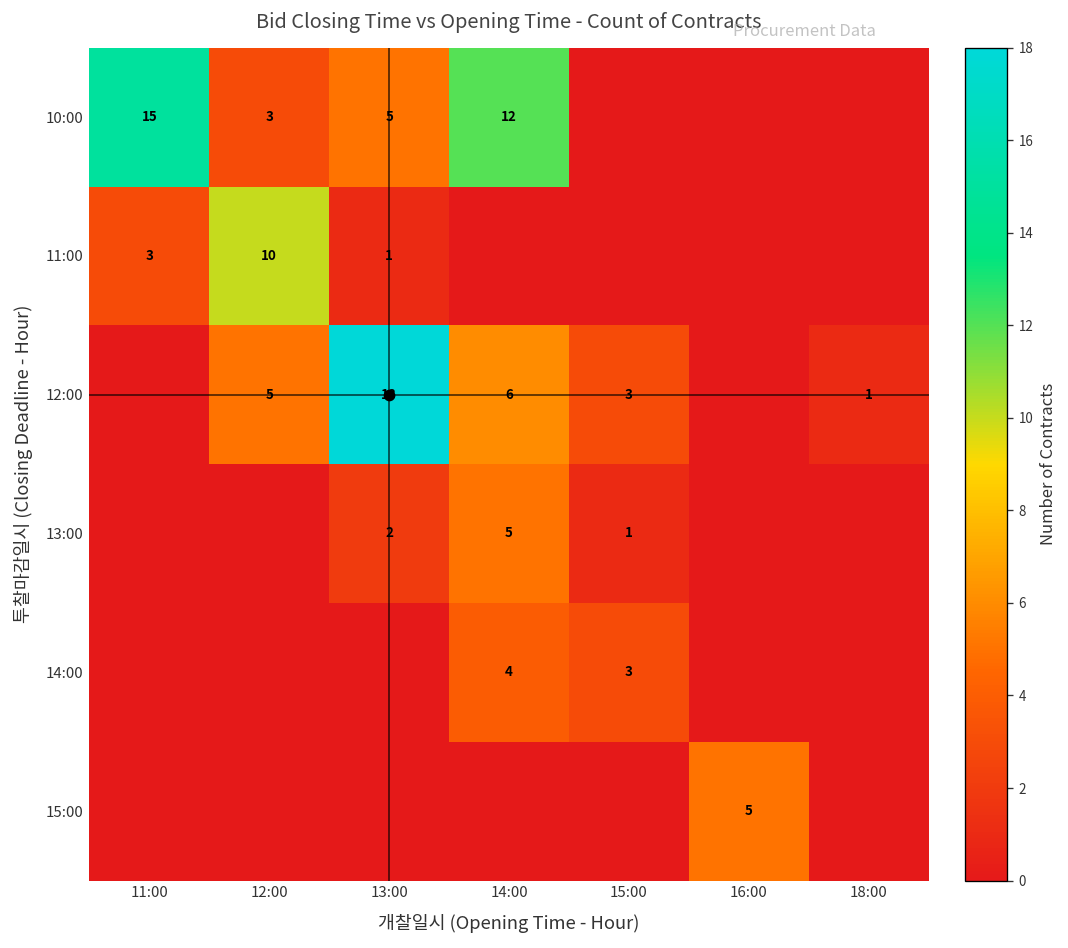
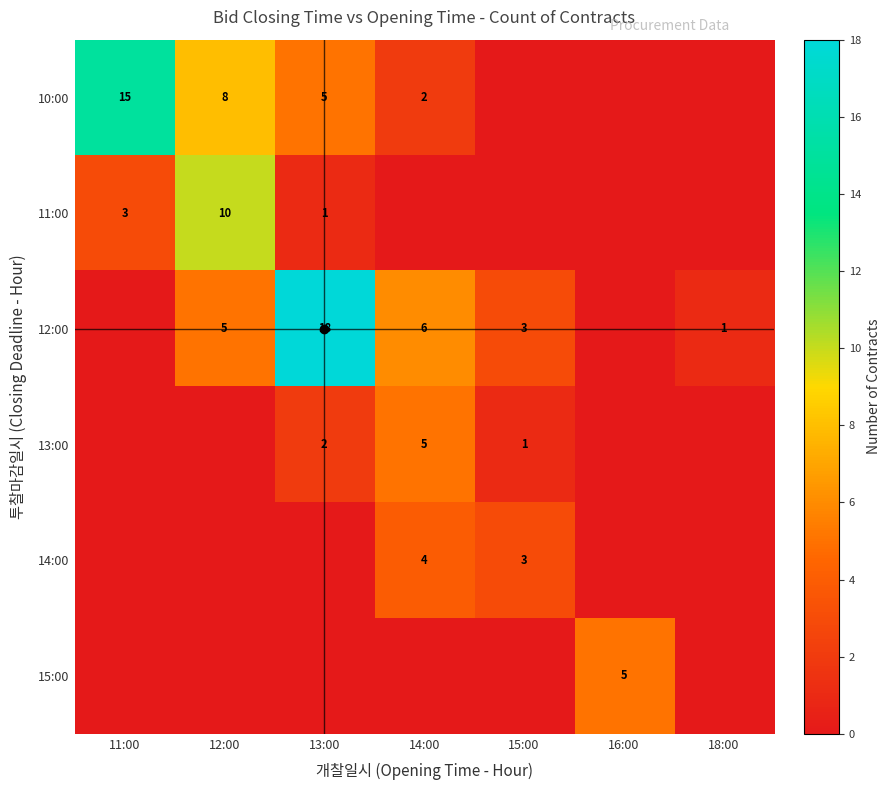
  {
    "10:00": {
      "11:00": 15,
-     "12:00": 3,
+     "12:00": 8,
      "13:00": 5,
-     "14:00": 12
+     "14:00": 2
    },
    "11:00": {
      "11:00": 3,
      "12:00": 10,
      "13:00": 1
    },
    "12:00": {
      "12:00": 5,
      "14:00": 6,
      "15:00": 3,
      "18:00": 1
    },
    "13:00": {
      "13:00": 2,
      "14:00": 5,
      "15:00": 1
    },
    "14:00": {
      "14:00": 4,
      "15:00": 3
    },
    "15:00": {
      "16:00": 5
    }
  }
